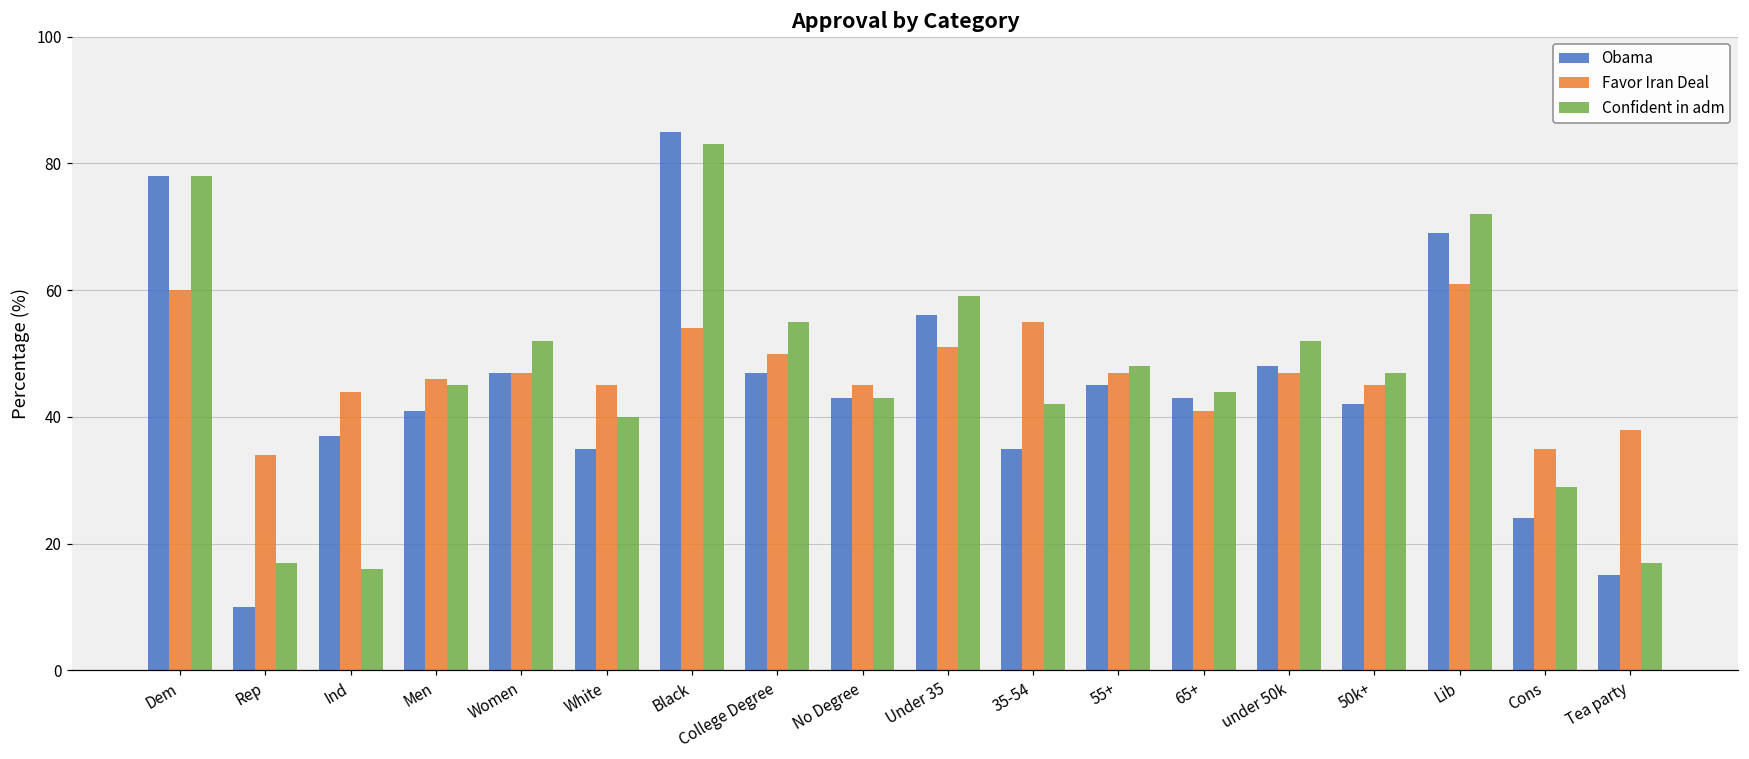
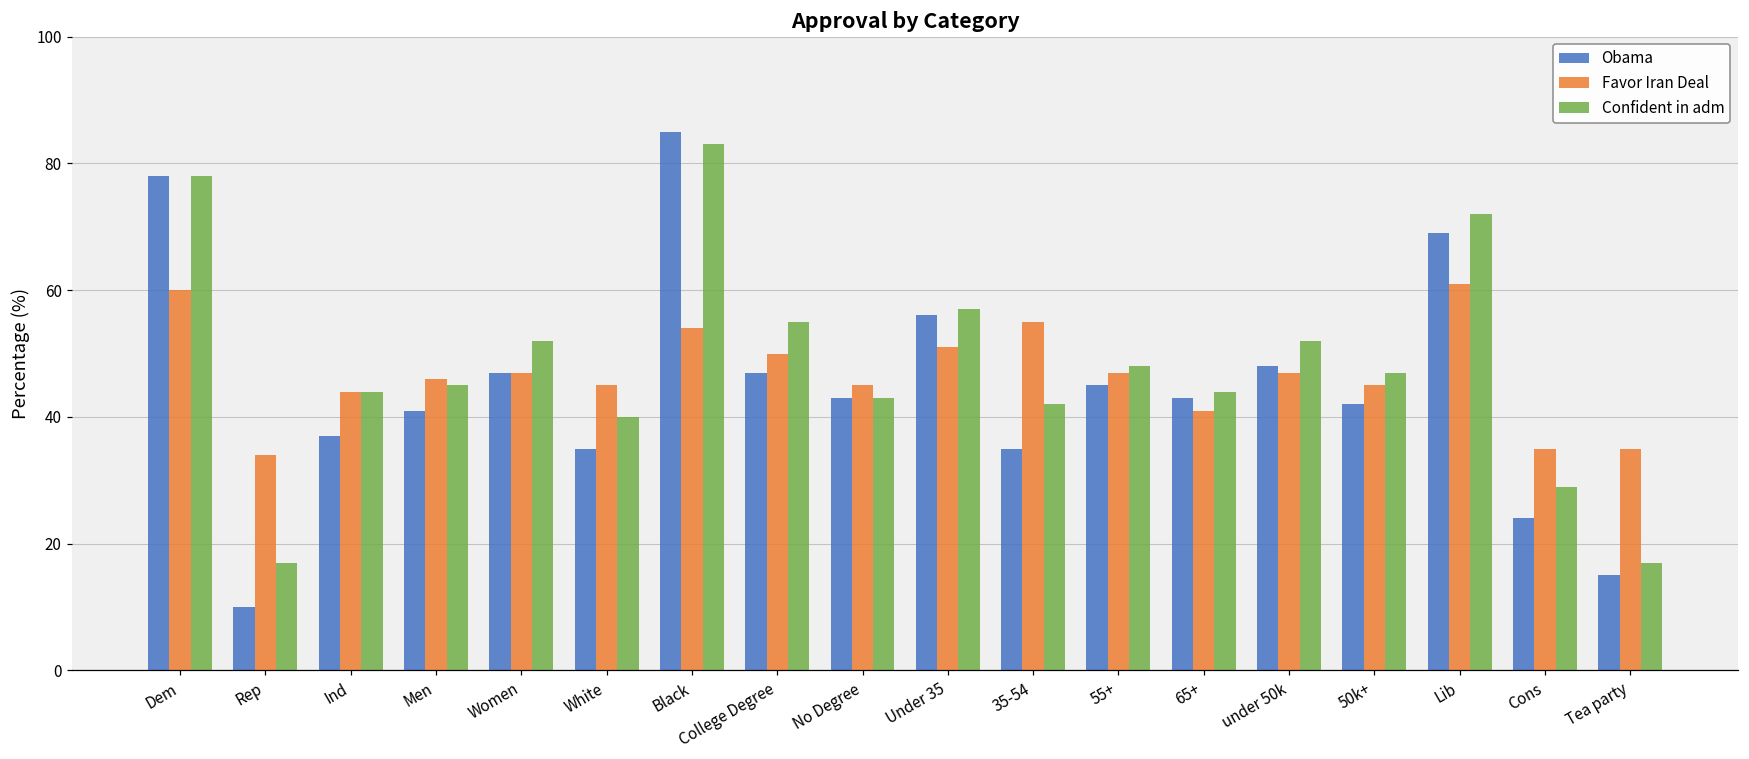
  {
    "Obama": {
      "Dem": 78,
      "Rep": 10,
      "Ind": 37,
      "Men": 41,
      "Women": 47,
      "White": 35,
      "Black": 85,
      "College Degree": 47,
      "No Degree": 43,
      "Under 35": 56,
      "35-54": 35,
      "55+": 45,
      "65+": 43,
      "under 50k": 48,
      "50k+": 42,
      "Lib": 69,
      "Cons": 24,
      "Tea party": 15
    },
    "Favor Iran Deal": {
      "Dem": 60,
      "Rep": 34,
      "Ind": 44,
      "Men": 46,
      "Women": 47,
      "White": 45,
      "Black": 54,
      "College Degree": 50,
      "No Degree": 45,
      "Under 35": 51,
      "35-54": 55,
      "55+": 47,
      "65+": 41,
      "under 50k": 47,
      "50k+": 45,
      "Lib": 61,
      "Cons": 35,
-     "Tea party": 38
+     "Tea party": 35
    },
    "Confident in adm": {
      "Dem": 78,
      "Rep": 17,
-     "Ind": 16,
+     "Ind": 44,
      "Men": 45,
      "Women": 52,
      "White": 40,
      "Black": 83,
      "College Degree": 55,
      "No Degree": 43,
-     "Under 35": 59,
+     "Under 35": 57,
      "35-54": 42,
      "55+": 48,
      "65+": 44,
      "under 50k": 52,
      "50k+": 47,
      "Lib": 72,
      "Cons": 29,
      "Tea party": 17
    }
  }
